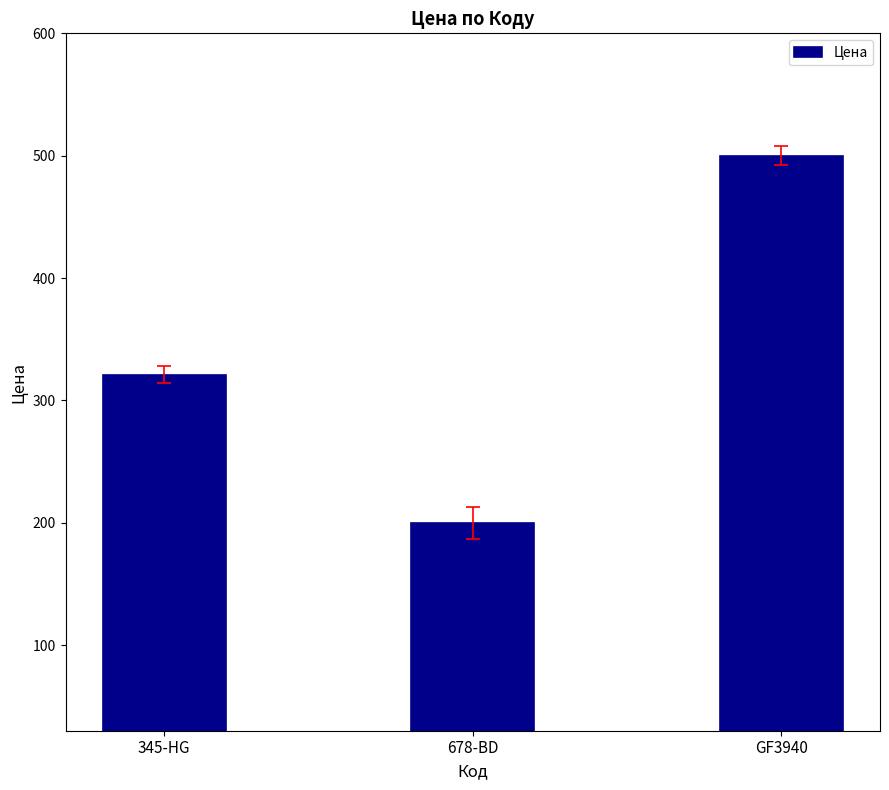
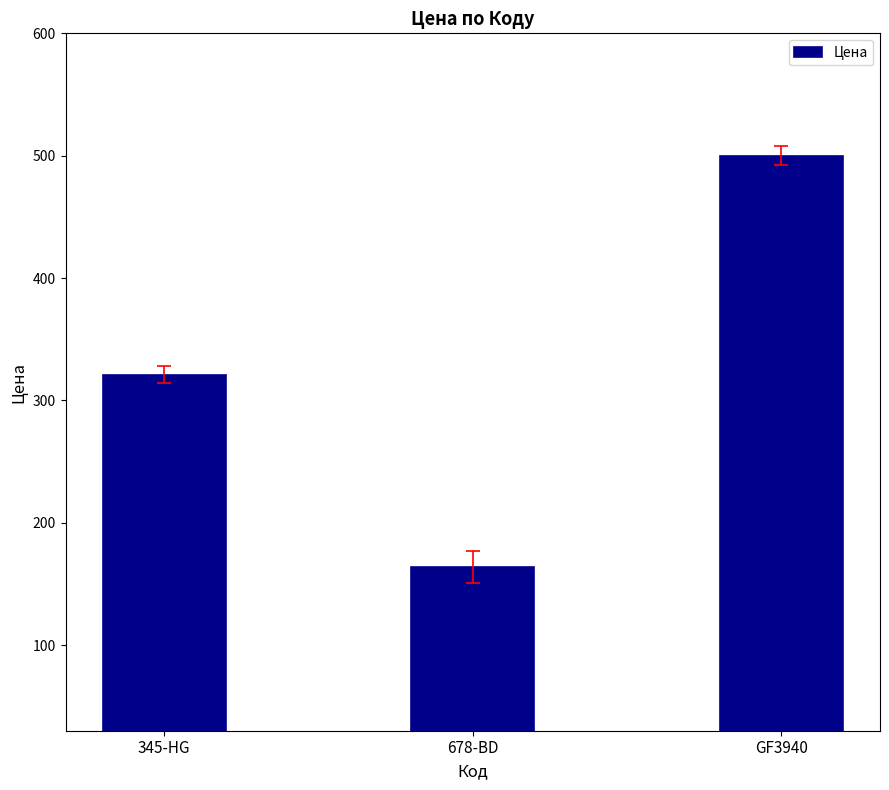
  {
    "Цена": {
      "345-HG": 321,
-     "678-BD": 200,
+     "678-BD": 164,
      "GF3940": 500
    }
  }
